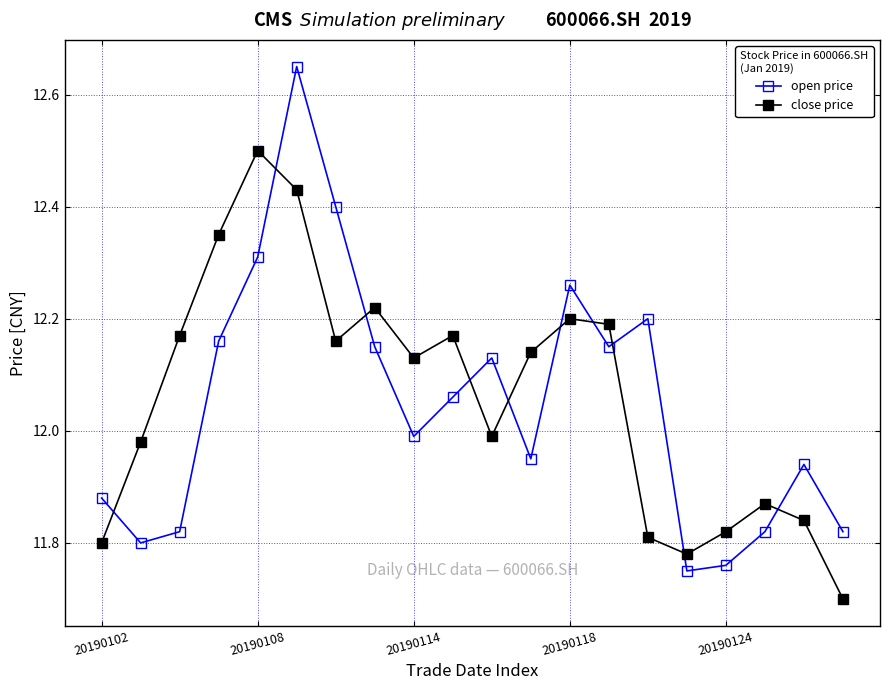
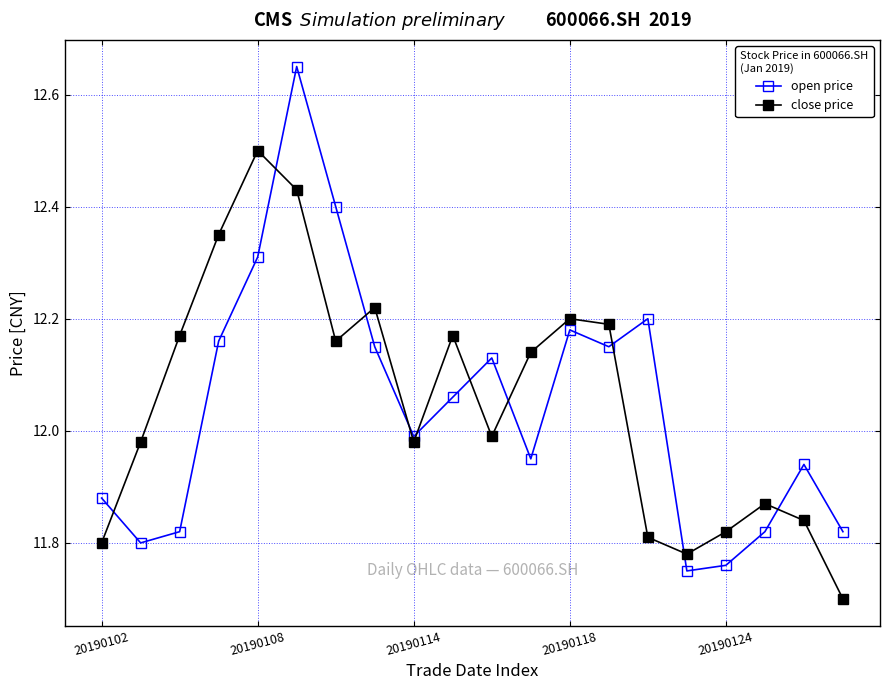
  {
    "open price": {
      "20190102": 11.88,
      "20190108": 12.31,
      "20190114": 11.99,
-     "20190118": 12.26,
+     "20190118": 12.18,
      "20190124": 11.76
    },
    "close price": {
      "20190102": 11.80,
      "20190108": 12.50,
-     "20190114": 12.13,
+     "20190114": 11.98,
      "20190118": 12.20,
      "20190124": 11.82
    }
  }
